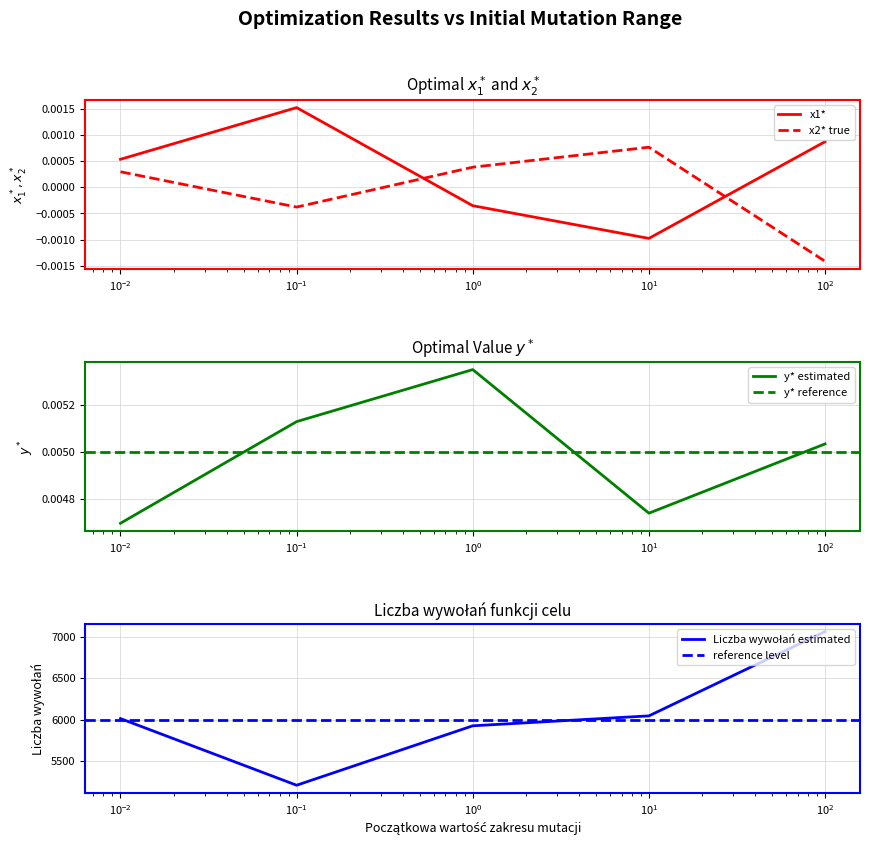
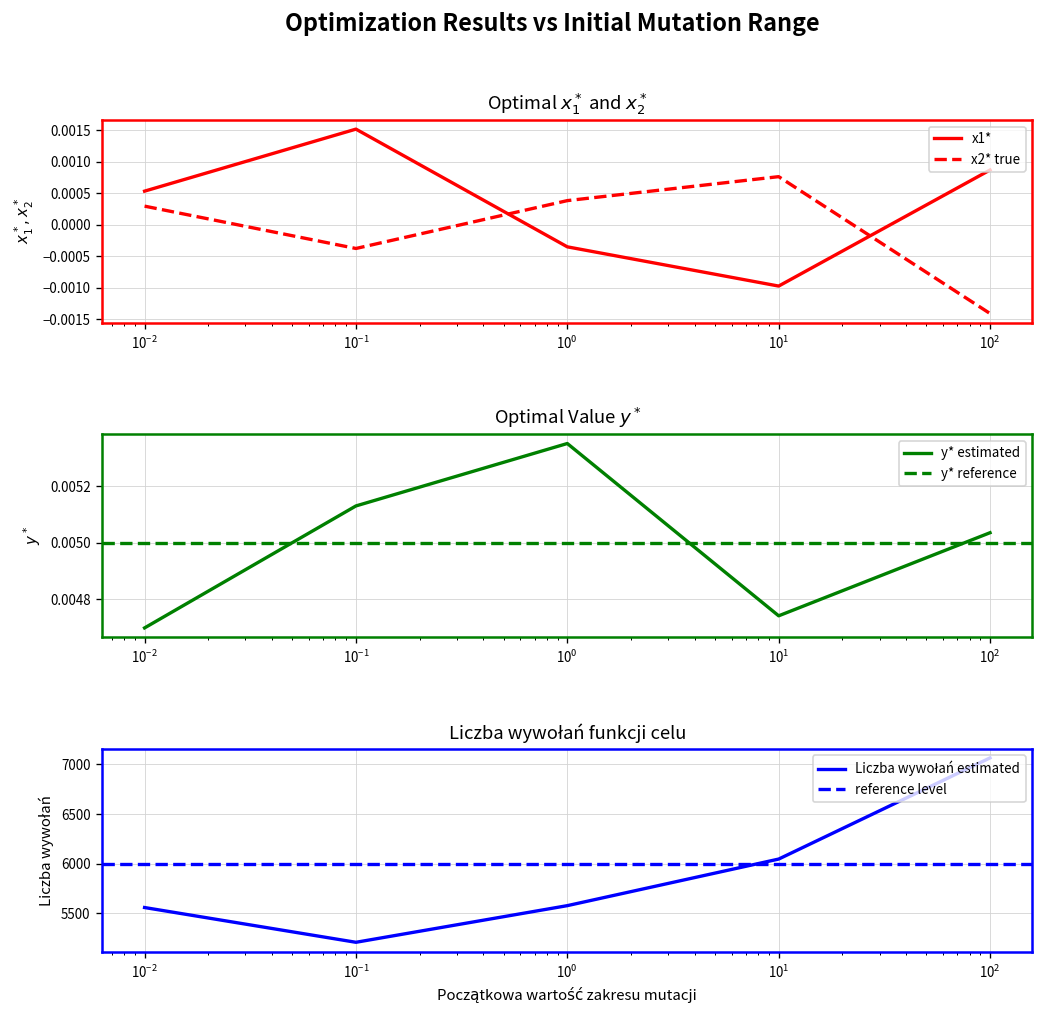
  {
    "Liczba wywołań funkcji celu": {
-     "10^-2": 6000,
+     "10^-2": 5600,
      "10^-1": 5200,
-     "10^0": 5900,
+     "10^0": 5600,
      "10^1": 6000
    }
  }
